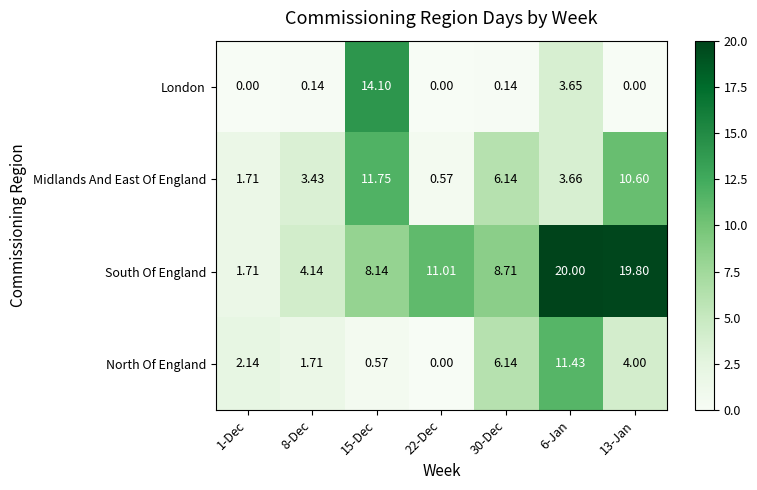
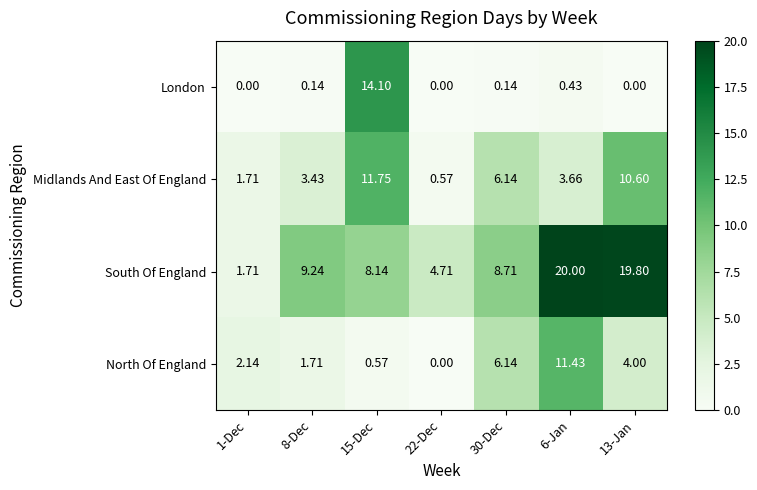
  {
    "London": {
      "1-Dec": 0.00,
      "8-Dec": 0.14,
      "15-Dec": 14.10,
      "22-Dec": 0.00,
      "30-Dec": 0.14,
-     "6-Jan": 3.65,
+     "6-Jan": 0.43,
      "13-Jan": 0.00
    },
    "Midlands And East Of England": {
      "1-Dec": 1.71,
      "8-Dec": 3.43,
      "15-Dec": 11.75,
      "22-Dec": 0.57,
      "30-Dec": 6.14,
      "6-Jan": 3.66,
      "13-Jan": 10.60
    },
    "South Of England": {
      "1-Dec": 1.71,
-     "8-Dec": 4.14,
+     "8-Dec": 9.24,
      "15-Dec": 8.14,
-     "22-Dec": 11.01,
+     "22-Dec": 4.71,
      "30-Dec": 8.71,
      "6-Jan": 20.00,
      "13-Jan": 19.80
    },
    "North Of England": {
      "1-Dec": 2.14,
      "8-Dec": 1.71,
      "15-Dec": 0.57,
      "22-Dec": 0.00,
      "30-Dec": 6.14,
      "6-Jan": 11.43,
      "13-Jan": 4.00
    }
  }
